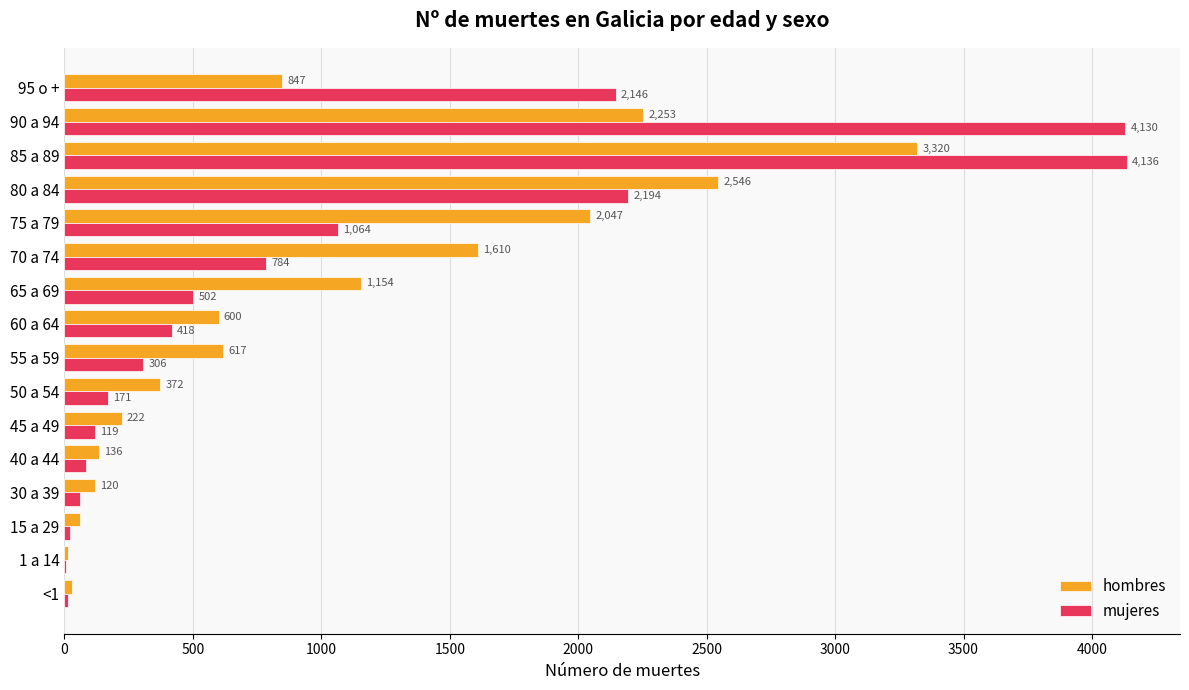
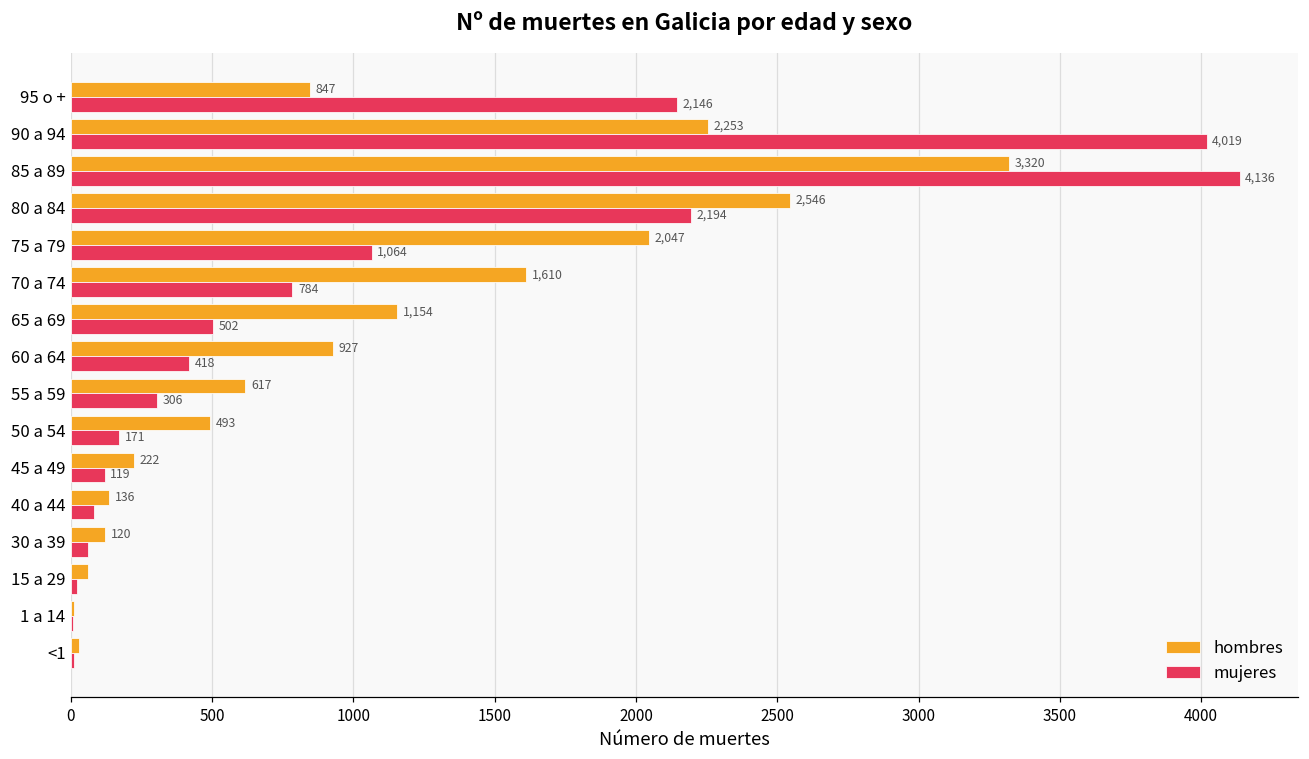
  {
    "hombres": {
      "95 o +": "847",
      "90 a 94": "2,253",
      "85 a 89": "3,320",
      "80 a 84": "2,546",
      "75 a 79": "2,047",
      "70 a 74": "1,610",
      "65 a 69": "1,154",
-     "60 a 64": "600",
+     "60 a 64": "927",
      "55 a 59": "617",
-     "50 a 54": "372",
+     "50 a 54": "493",
      "45 a 49": "222",
      "40 a 44": "136",
      "30 a 39": "120"
    },
    "mujeres": {
      "95 o +": "2,146",
-     "90 a 94": "4,130",
+     "90 a 94": "4,019",
      "85 a 89": "4,136",
      "80 a 84": "2,194",
      "75 a 79": "1,064",
      "70 a 74": "784",
      "65 a 69": "502",
      "60 a 64": "418",
      "55 a 59": "306",
      "50 a 54": "171",
      "45 a 49": "119"
    }
  }
